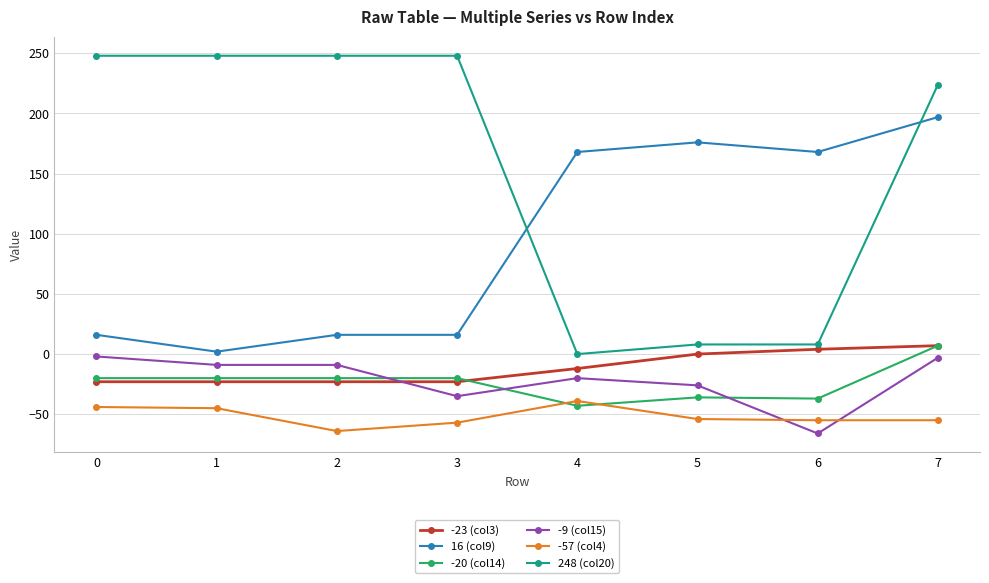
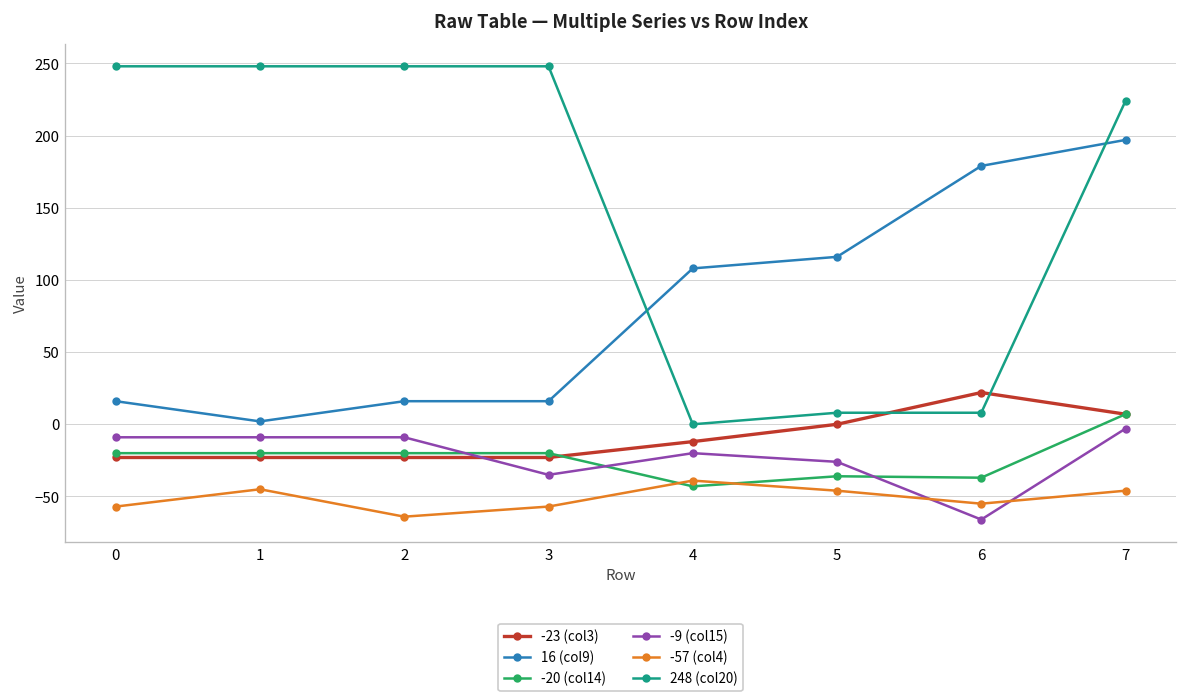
  {
    "-23 (col3)": {
      "0": -23,
      "1": -23,
      "2": -23,
      "3": -23,
      "4": -12,
      "5": 0,
-     "6": 4
+     "6": 22
    },
    "16 (col9)": {
      "0": 16,
      "1": 2,
      "2": 16,
      "3": 16,
-     "4": 168,
-     "5": 176,
-     "6": 168,
+     "4": 108,
+     "5": 116,
+     "6": 179,
      "7": 197
    },
    "-9 (col15)": {
-     "0": -2,
+     "0": -9,
      "1": -9,
      "2": -9,
      "3": -35,
      "4": -20,
      "5": -26,
      "6": -66,
      "7": -3
    },
    "-57 (col4)": {
-     "0": -44,
+     "0": -57,
      "1": -45,
      "2": -64,
      "3": -57,
      "4": -39,
-     "5": -54,
+     "5": -46,
      "6": -55,
-     "7": -55
+     "7": -46
    }
  }
